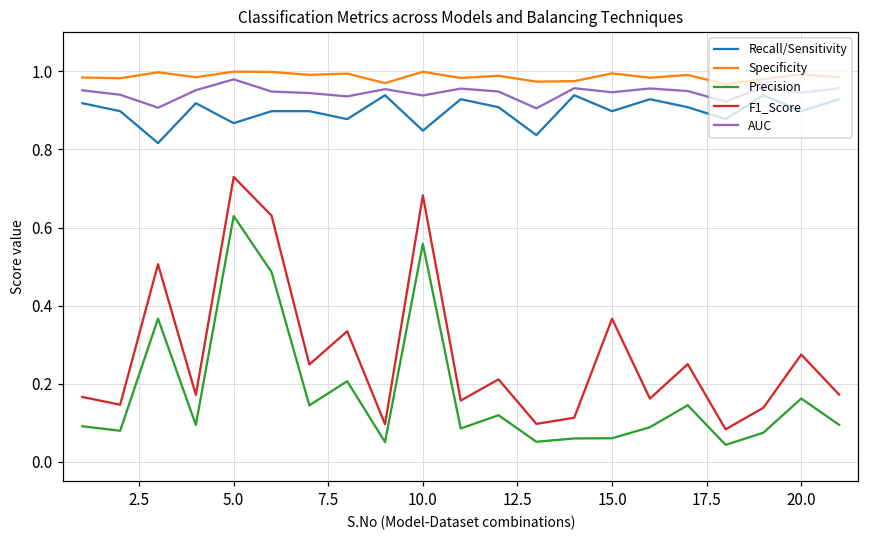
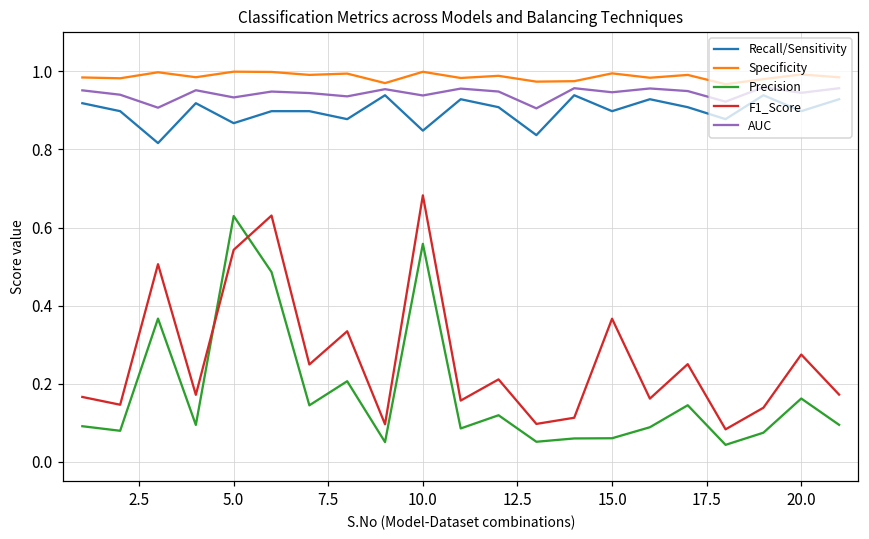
  {
    "Recall/Sensitivity": {
      "5.0": 0.87,
      "10.0": 0.85,
      "15.0": 0.90
    },
    "Specificity": {
      "5.0": 1.00,
      "10.0": 1.00,
      "15.0": 0.99
    },
    "Precision": {
      "5.0": 0.63,
      "10.0": 0.56,
      "15.0": 0.06,
      "20.0": 0.16
    },
    "F1_Score": {
-     "5.0": 0.73,
+     "5.0": 0.54,
      "10.0": 0.68,
      "15.0": 0.37,
      "20.0": 0.28
    },
    "AUC": {
-     "5.0": 0.98,
+     "5.0": 0.93,
      "10.0": 0.94,
      "15.0": 0.95
    }
  }
